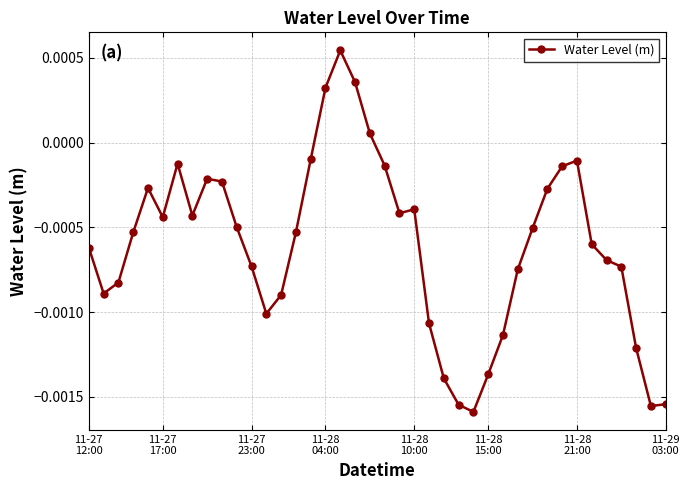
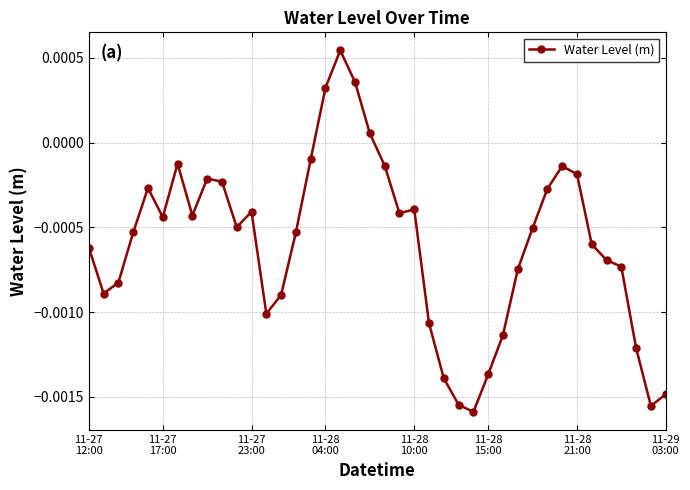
  {
    "11-27 12:00": -0.00062,
    "11-27 17:00": -0.00044,
-   "11-27 23:00": -0.00073,
+   "11-27 23:00": -0.00041,
    "11-28 04:00": 0.00032,
    "11-28 10:00": -0.00039,
    "11-28 15:00": -0.00137,
-   "11-28 21:00": -0.00011,
-   "11-29 03:00": -0.00154
+   "11-28 21:00": -0.00018,
+   "11-29 03:00": -0.00148
  }
